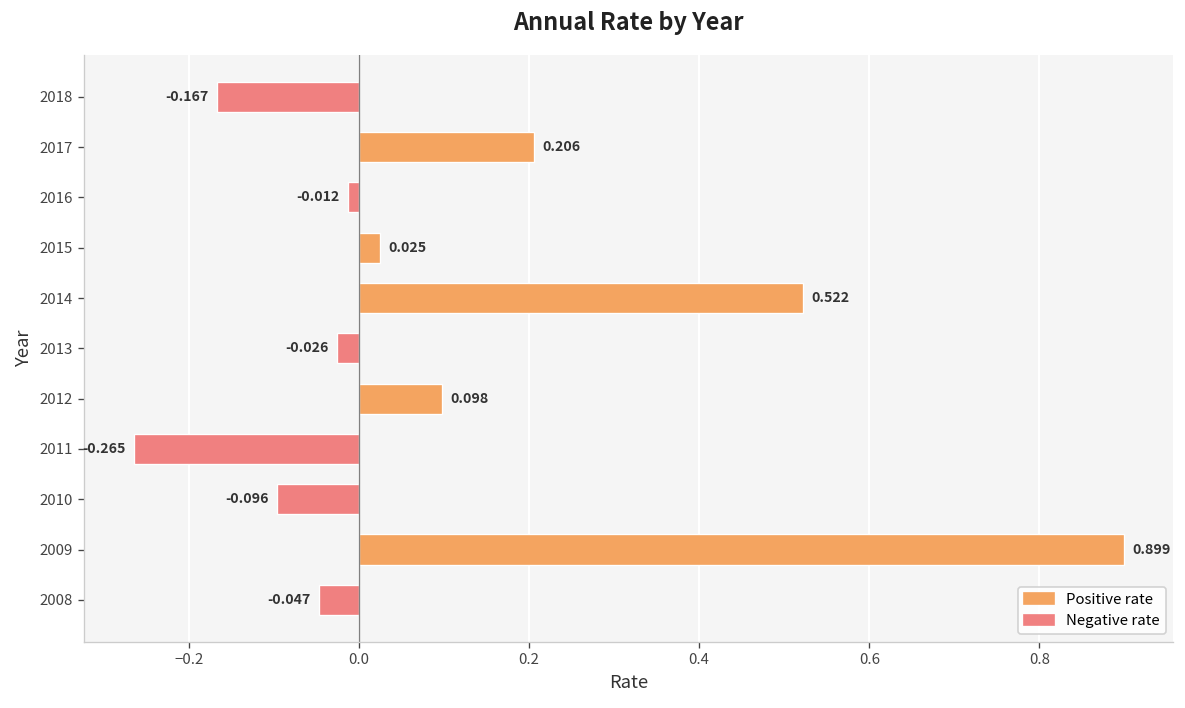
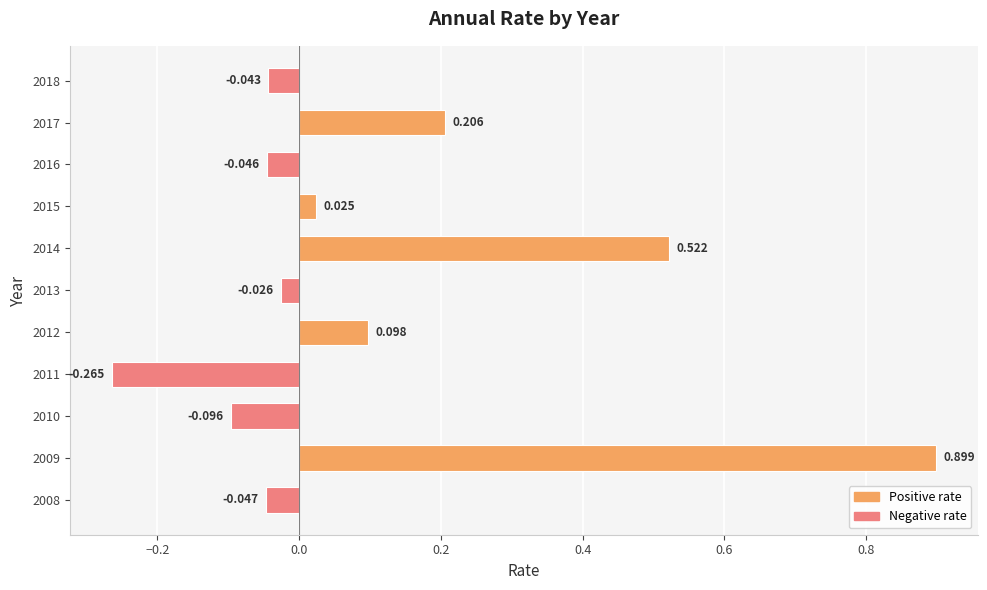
  {
-   "2018": -0.167,
+   "2018": -0.043,
    "2017": 0.206,
-   "2016": -0.012,
+   "2016": -0.046,
    "2015": 0.025,
    "2014": 0.522,
    "2013": -0.026,
    "2012": 0.098,
    "2011": -0.265,
    "2010": -0.096,
    "2009": 0.899,
    "2008": -0.047
  }
